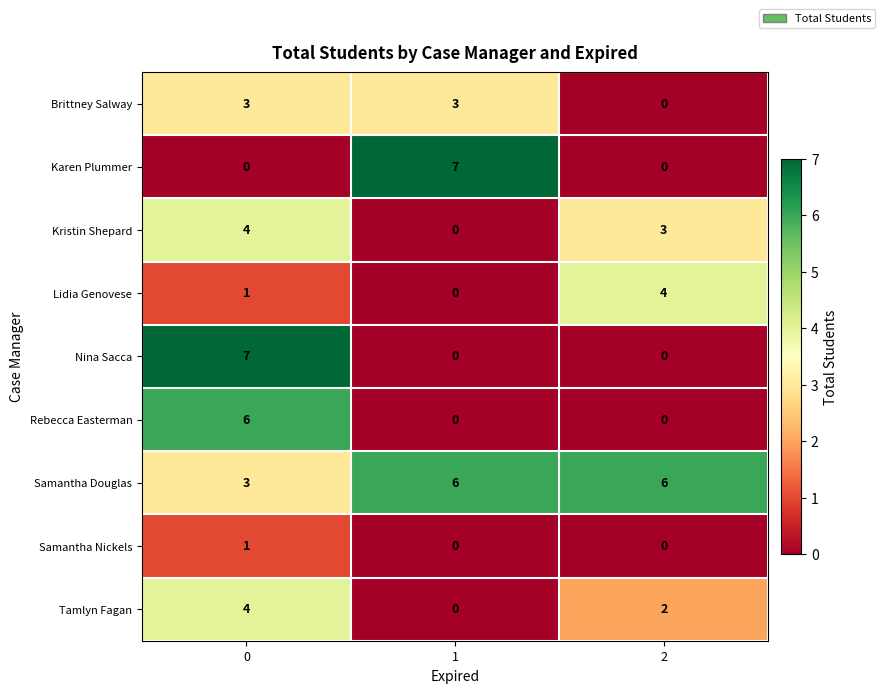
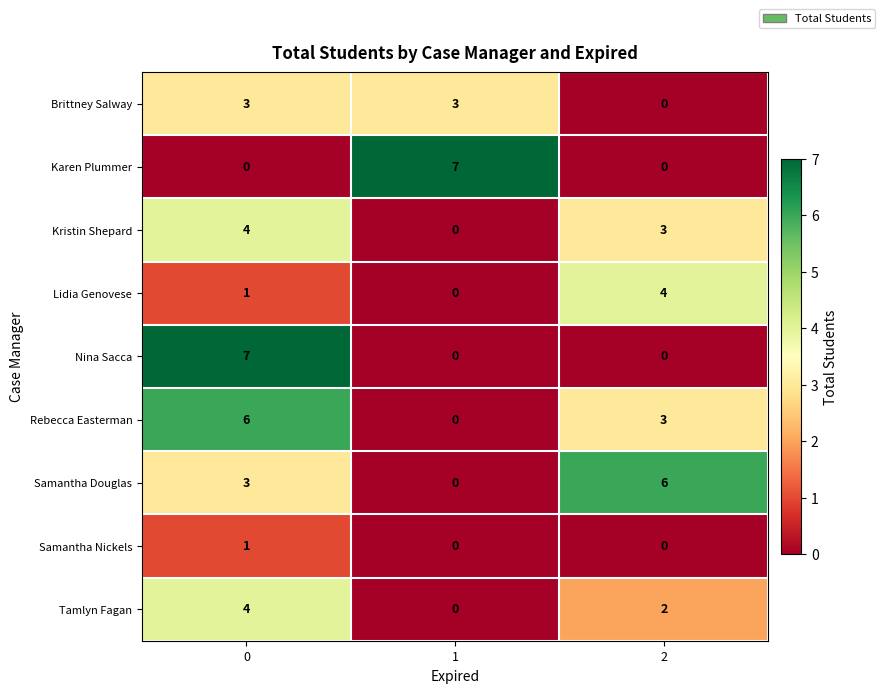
  {
    "Brittney Salway": {
      "0": 3,
      "1": 3,
      "2": 0
    },
    "Karen Plummer": {
      "0": 0,
      "1": 7,
      "2": 0
    },
    "Kristin Shepard": {
      "0": 4,
      "1": 0,
      "2": 3
    },
    "Lidia Genovese": {
      "0": 1,
      "1": 0,
      "2": 4
    },
    "Nina Sacca": {
      "0": 7,
      "1": 0,
      "2": 0
    },
    "Rebecca Easterman": {
      "0": 6,
      "1": 0,
-     "2": 0
+     "2": 3
    },
    "Samantha Douglas": {
      "0": 3,
-     "1": 6,
+     "1": 0,
      "2": 6
    },
    "Samantha Nickels": {
      "0": 1,
      "1": 0,
      "2": 0
    },
    "Tamlyn Fagan": {
      "0": 4,
      "1": 0,
      "2": 2
    }
  }
